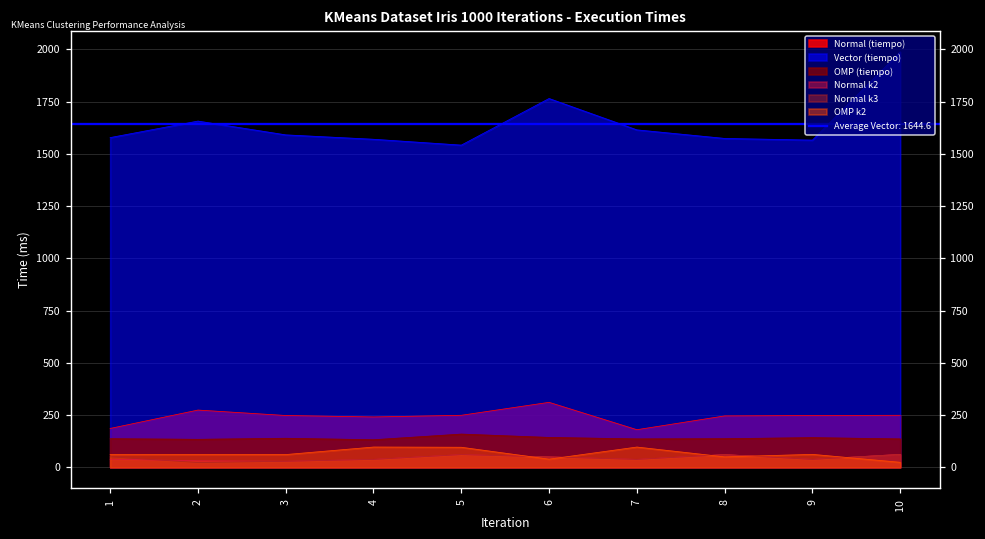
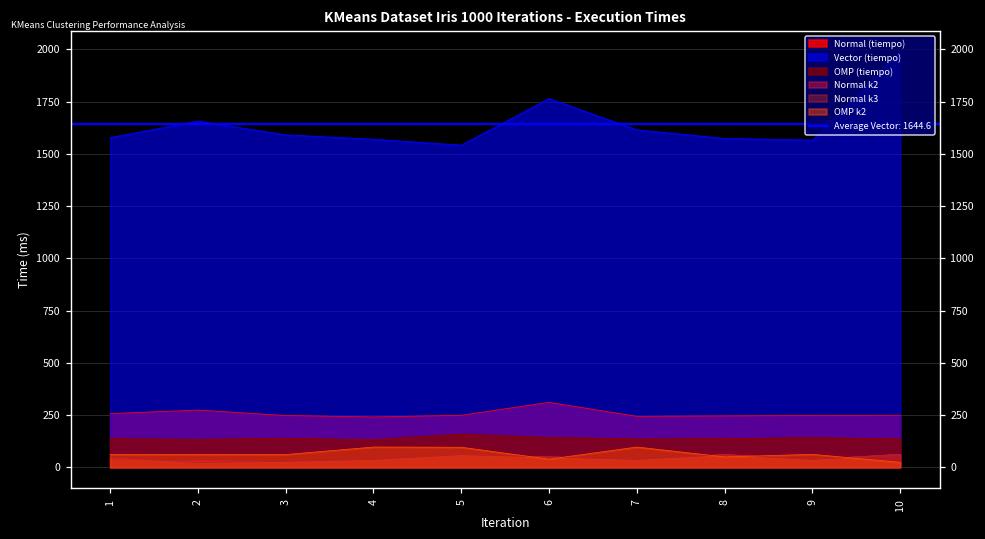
  {
    "Normal (tiempo)": {
-     "1": 190,
+     "1": 260,
      "2": 270,
      "3": 250,
      "4": 240,
      "5": 250,
      "6": 310,
-     "7": 180,
+     "7": 240,
      "8": 250,
      "9": 250,
      "10": 250
    },
    "Vector (tiempo)": {
      "1": 1580,
      "2": 1660,
      "3": 1590,
      "4": 1570,
      "5": 1540,
      "6": 1770,
      "7": 1620,
      "8": 1570
    },
    "OMP k2": {
      "2": 60,
      "3": 60,
      "4": 100,
      "5": 100,
      "7": 100,
      "9": 60,
      "10": 20
    }
  }
